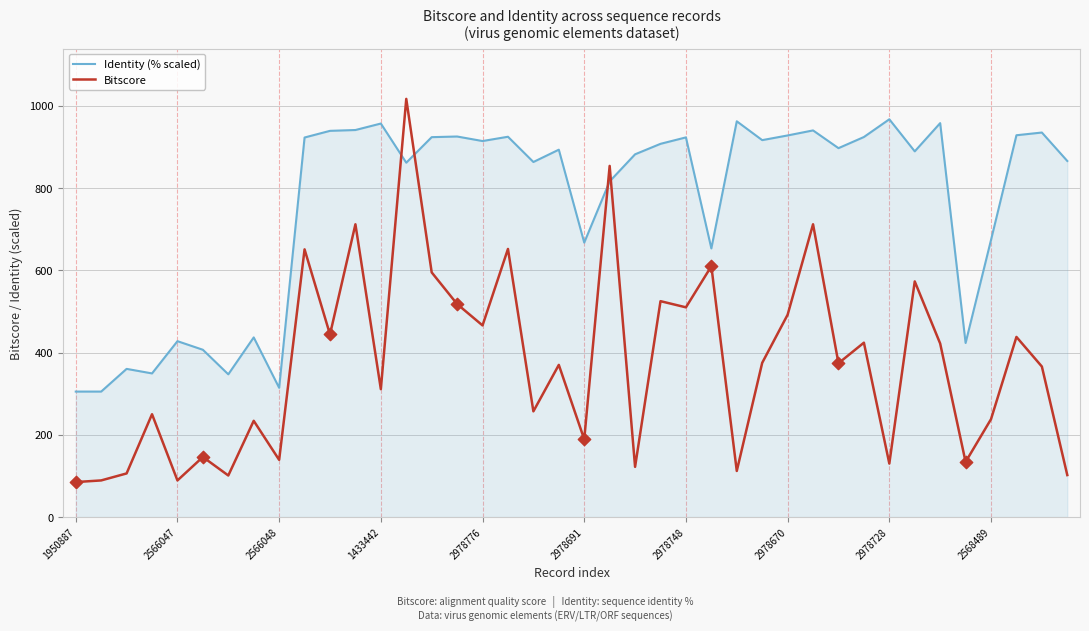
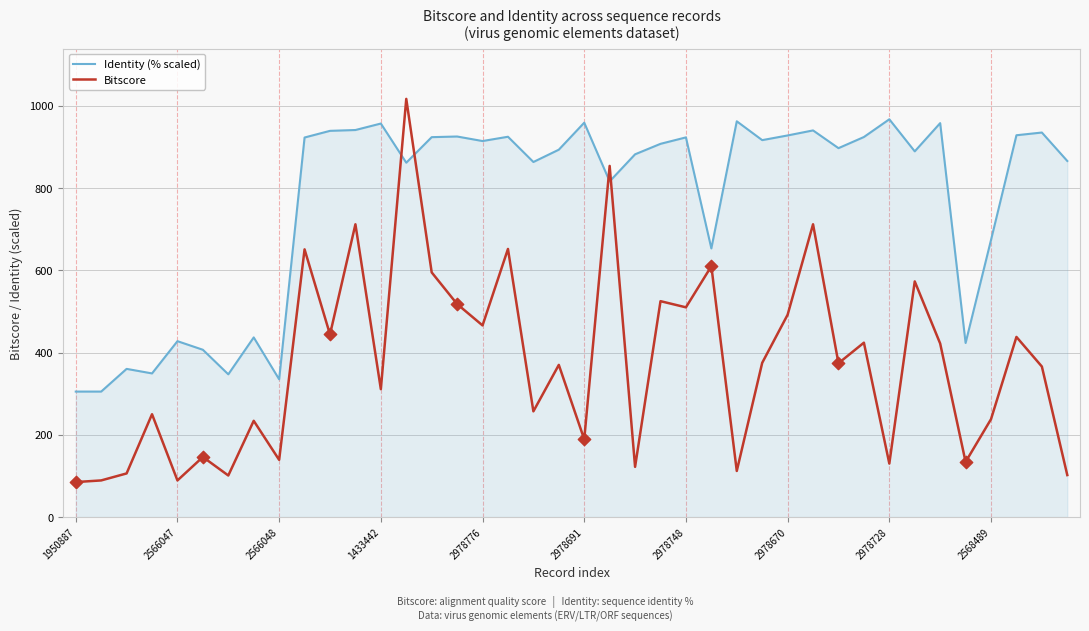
  {
    "Identity (% scaled)": {
      "1950887": 310,
      "2566047": 430,
-     "2566048": 310,
+     "2566048": 330,
      "1433442": 960,
      "2978776": 910,
-     "2978691": 670,
+     "2978691": 960,
      "2978748": 920,
      "2978670": 930,
      "2978728": 970,
      "2568489": 670
    }
  }
